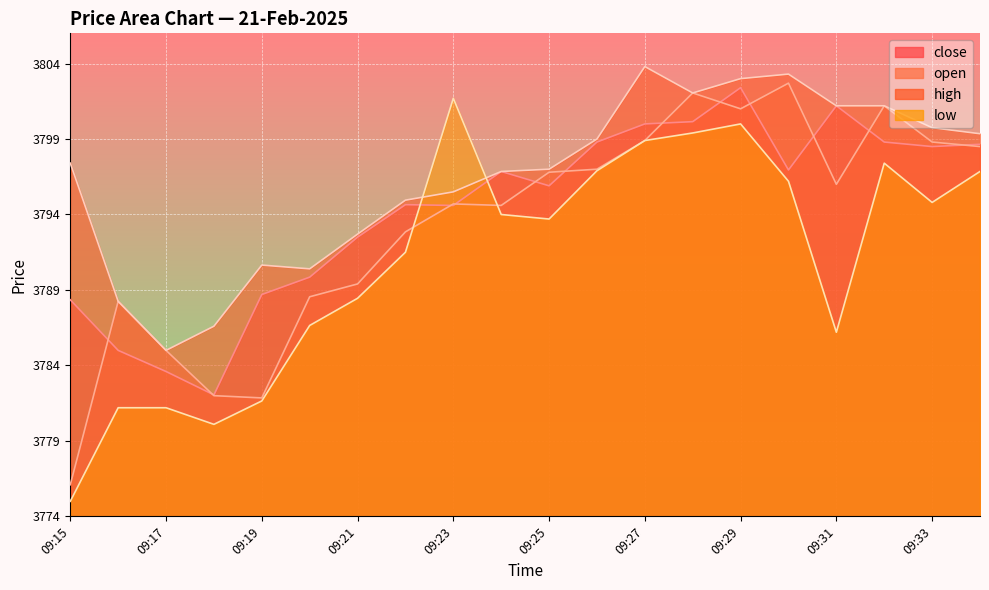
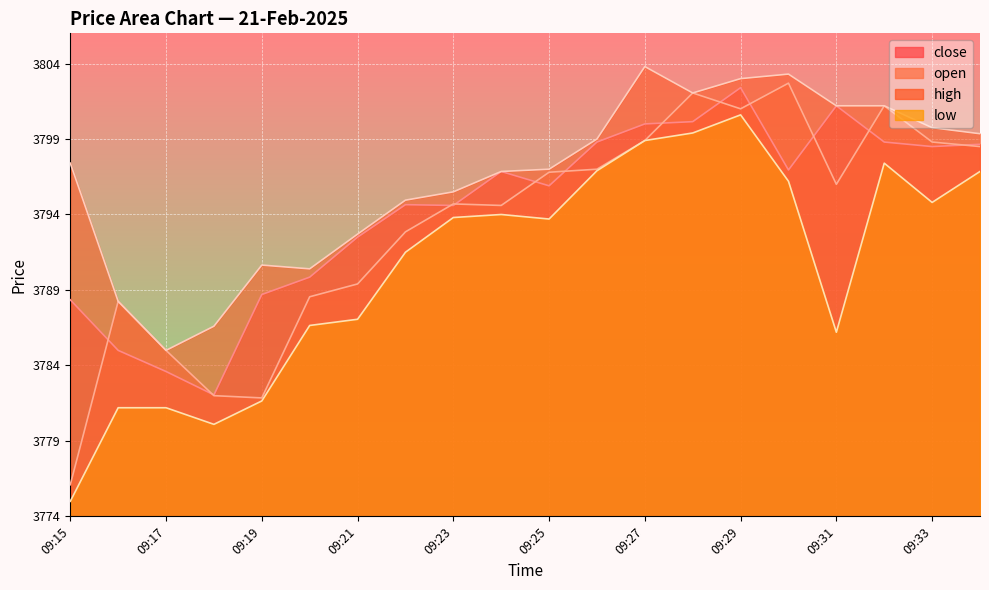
  {
    "low": {
      "09:15": 3775.0,
      "09:17": 3781.2,
      "09:19": 3781.7,
-     "09:21": 3788.5,
-     "09:23": 3801.7,
+     "09:21": 3787.1,
+     "09:23": 3793.8,
      "09:25": 3793.7,
-     "09:29": 3800.0,
+     "09:29": 3800.6,
      "09:31": 3786.2,
      "09:33": 3794.8
    }
  }
